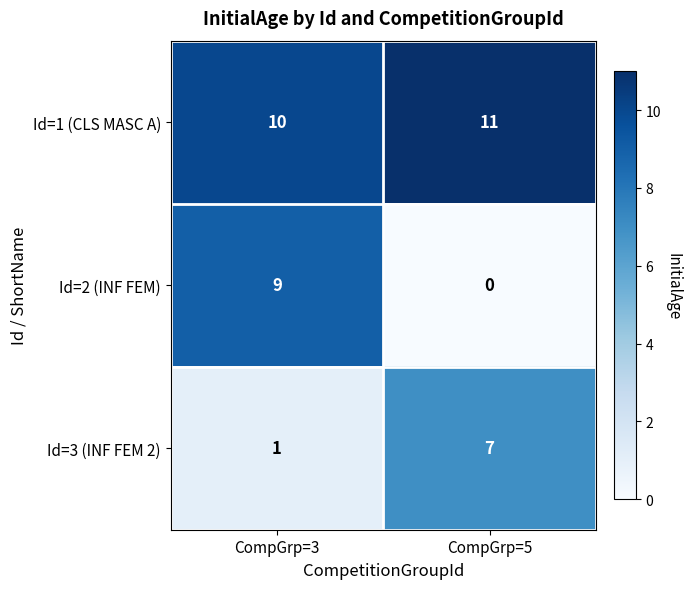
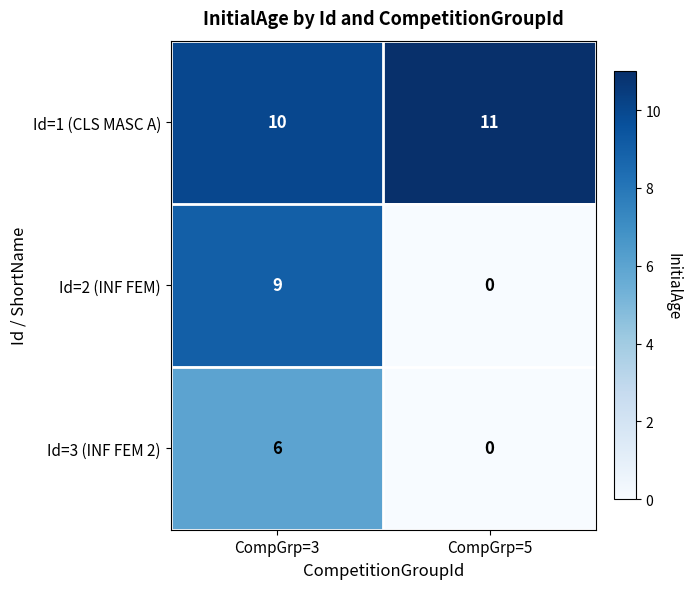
  {
    "Id=1 (CLS MASC A)": {
      "CompGrp=3": 10,
      "CompGrp=5": 11
    },
    "Id=2 (INF FEM)": {
      "CompGrp=3": 9,
      "CompGrp=5": 0
    },
    "Id=3 (INF FEM 2)": {
-     "CompGrp=3": 1,
-     "CompGrp=5": 7
+     "CompGrp=3": 6,
+     "CompGrp=5": 0
    }
  }
